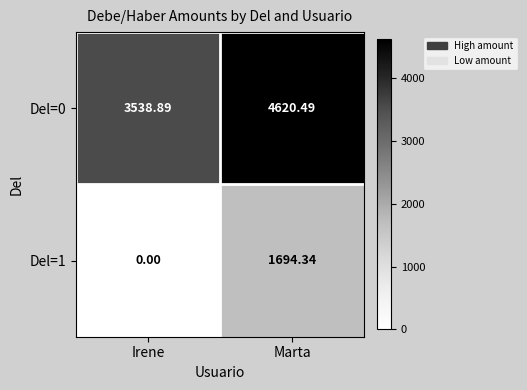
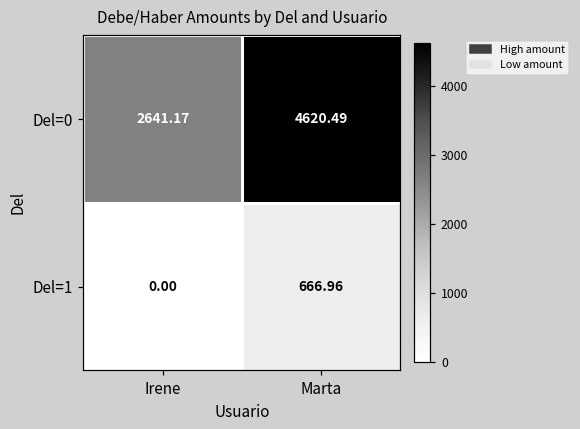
  {
    "Del=0": {
-     "Irene": 3538.89,
+     "Irene": 2641.17,
      "Marta": 4620.49
    },
    "Del=1": {
      "Irene": 0.00,
-     "Marta": 1694.34
+     "Marta": 666.96
    }
  }
